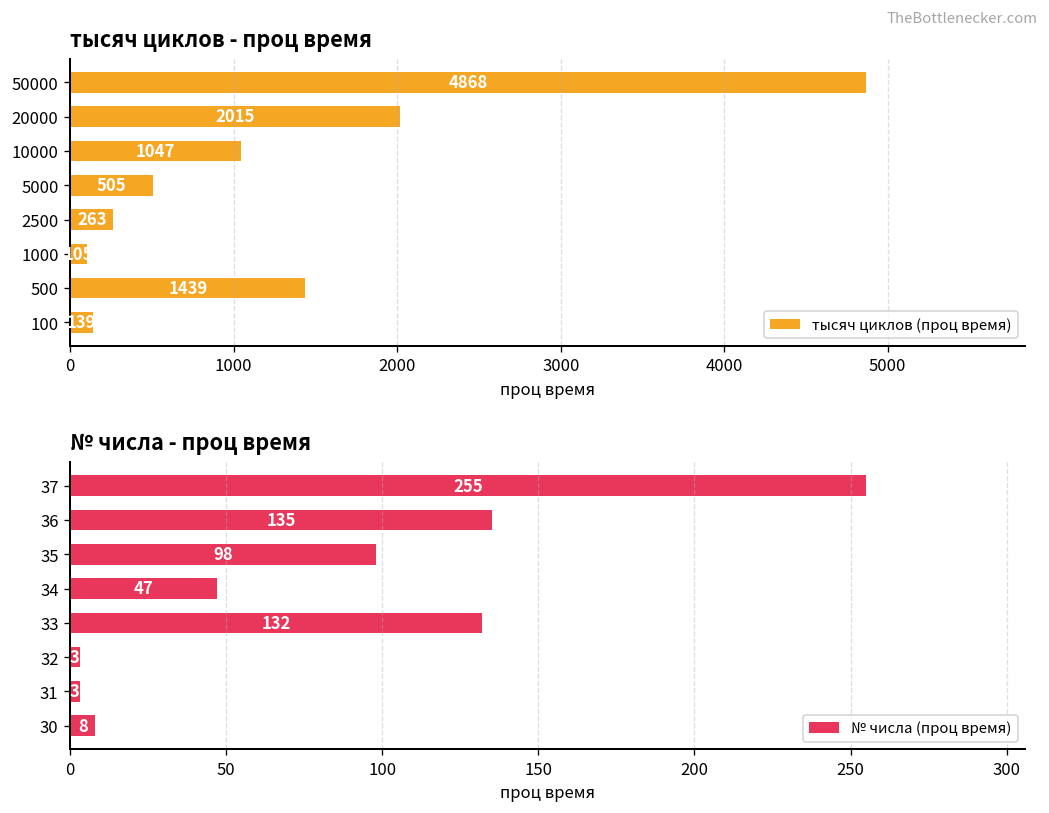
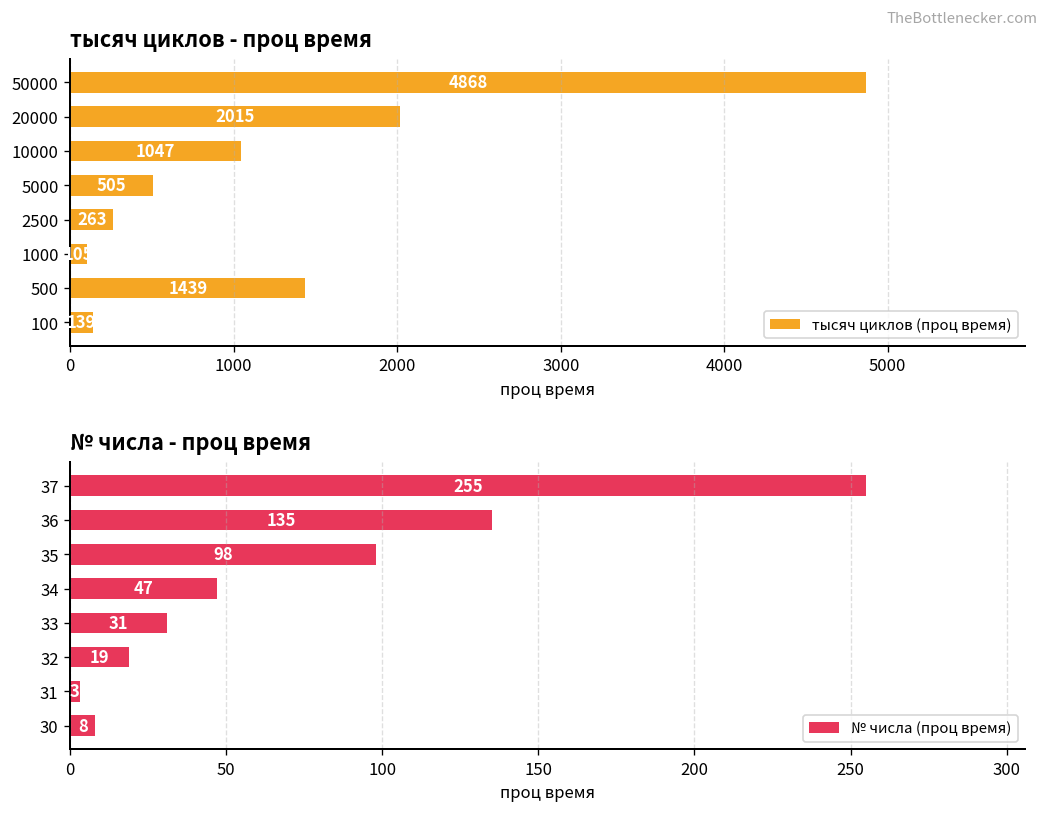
  {
    "тысяч циклов - проц время": {
      "50000": 4868,
      "20000": 2015,
      "10000": 1047,
      "5000": 505,
      "2500": 263,
      "1000": 105,
      "500": 1439,
      "100": 139
    },
    "№ числа - проц время": {
      "37": 255,
      "36": 135,
      "35": 98,
      "34": 47,
-     "33": 132,
-     "32": 3,
+     "33": 31,
+     "32": 19,
      "31": 3,
      "30": 8
    }
  }
